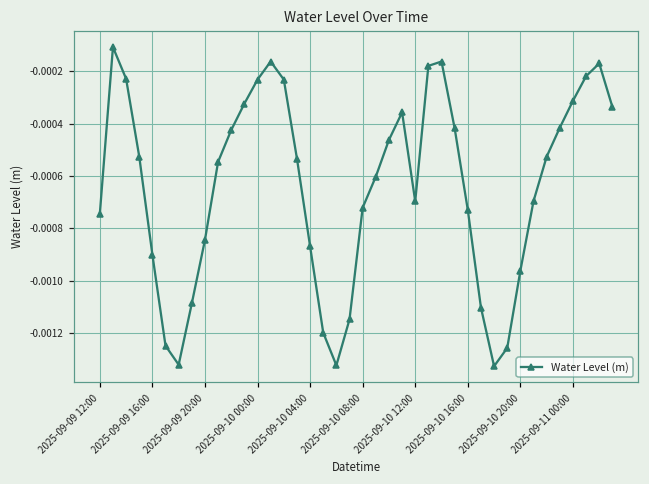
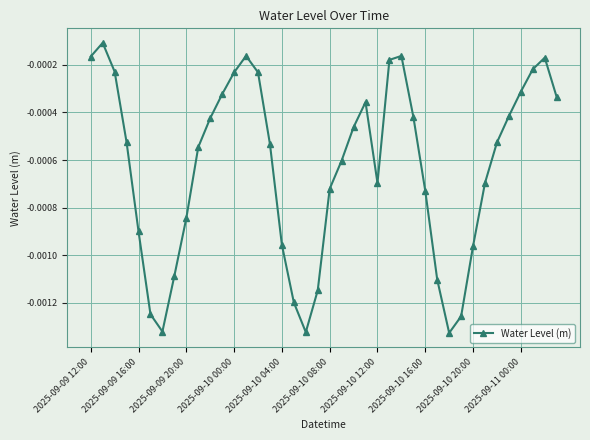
  {
-   "2025-09-09 12:00": -0.00075,
+   "2025-09-09 12:00": -0.00017,
    "2025-09-09 16:00": -0.00090,
    "2025-09-09 20:00": -0.00084,
    "2025-09-10 00:00": -0.00023,
-   "2025-09-10 04:00": -0.00087,
+   "2025-09-10 04:00": -0.00096,
    "2025-09-10 08:00": -0.00072,
    "2025-09-10 12:00": -0.00070,
    "2025-09-10 16:00": -0.00073,
    "2025-09-10 20:00": -0.00096,
    "2025-09-11 00:00": -0.00031
  }
